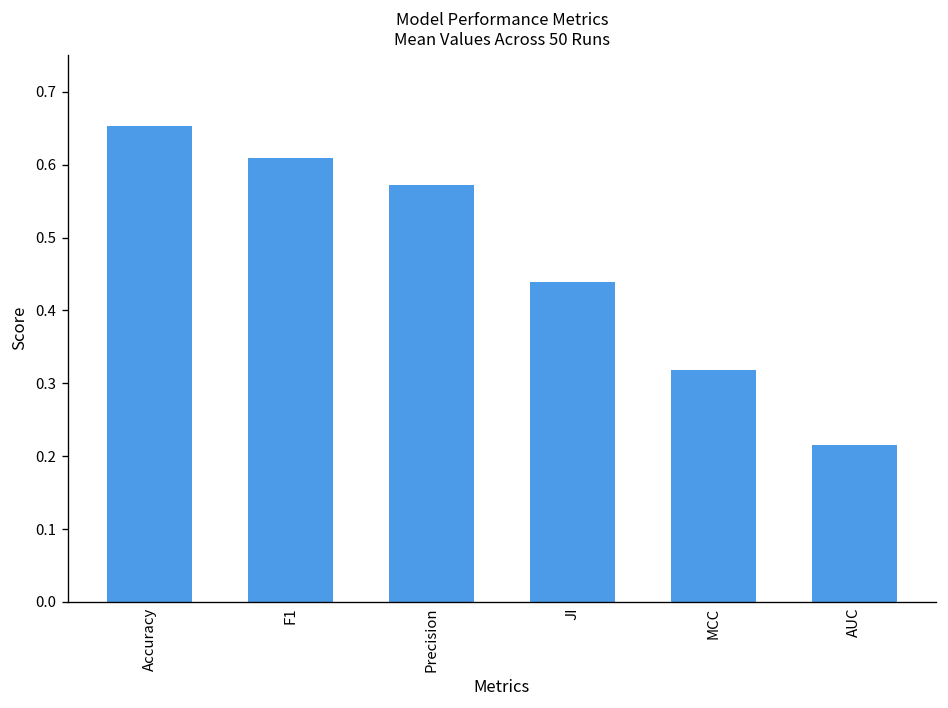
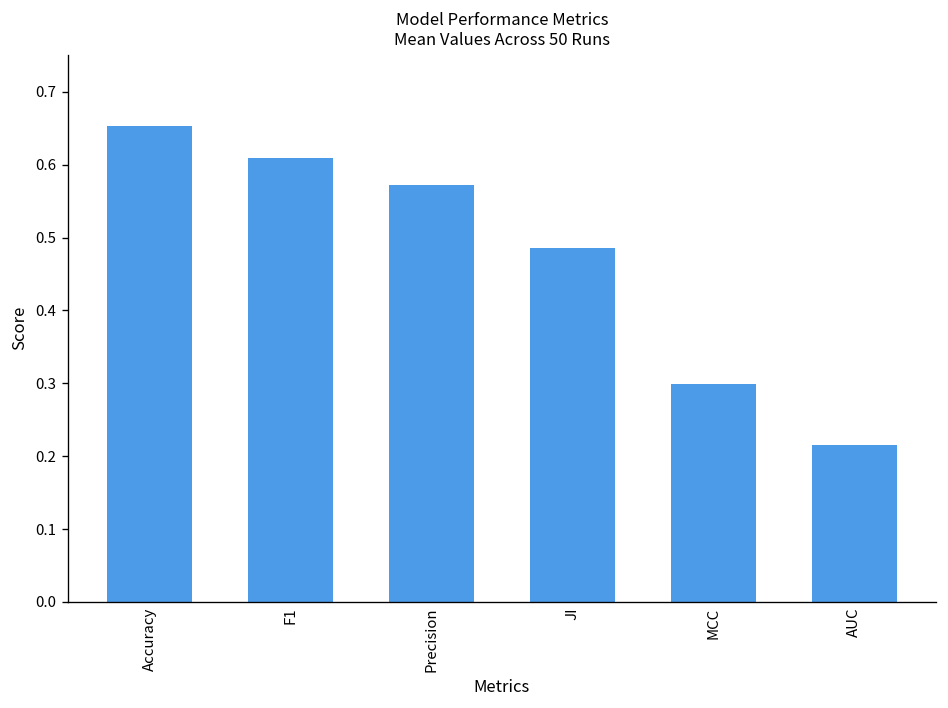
  {
    "Accuracy": 0.65,
    "F1": 0.61,
    "Precision": 0.57,
-   "JI": 0.44,
-   "MCC": 0.32,
+   "JI": 0.49,
+   "MCC": 0.30,
    "AUC": 0.22
  }
